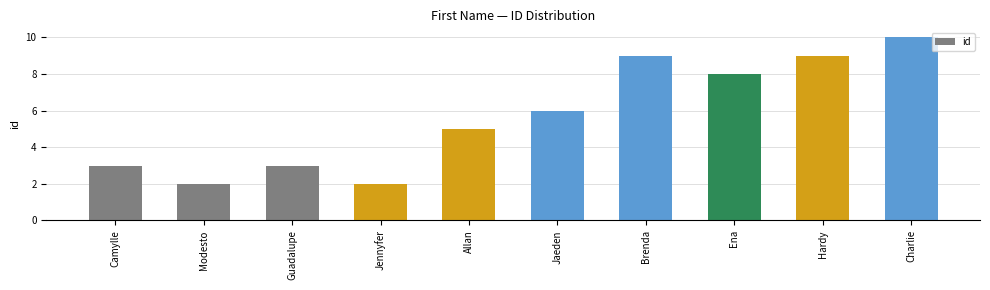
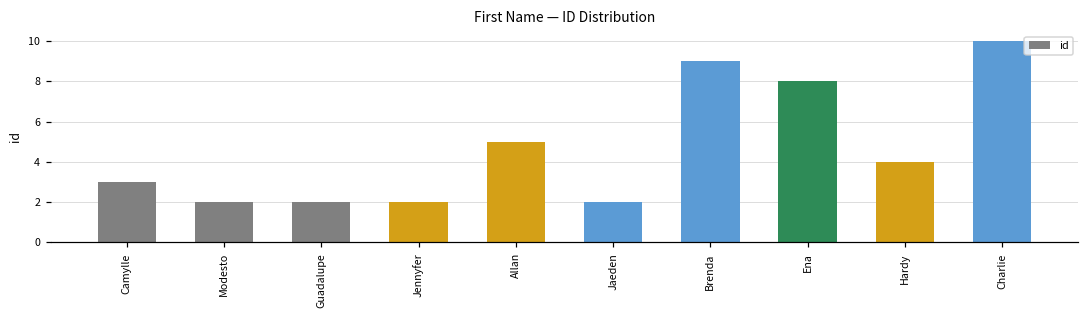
  {
    "Camylle": 3,
    "Modesto": 2,
-   "Guadalupe": 3,
+   "Guadalupe": 2,
    "Jennyfer": 2,
    "Allan": 5,
-   "Jaeden": 6,
+   "Jaeden": 2,
    "Brenda": 9,
    "Ena": 8,
-   "Hardy": 9,
+   "Hardy": 4,
    "Charlie": 10
  }
